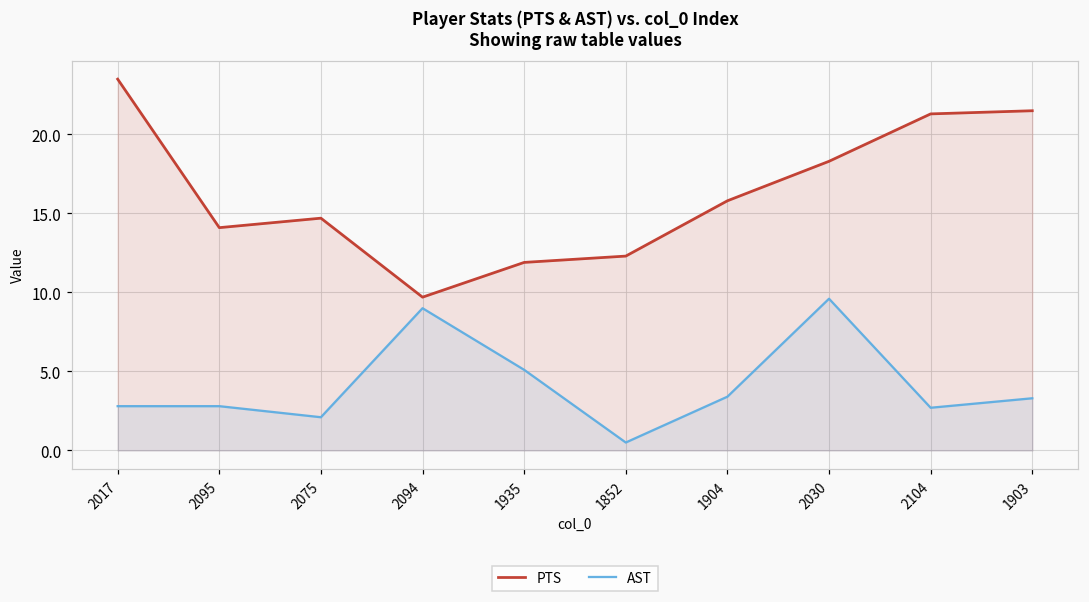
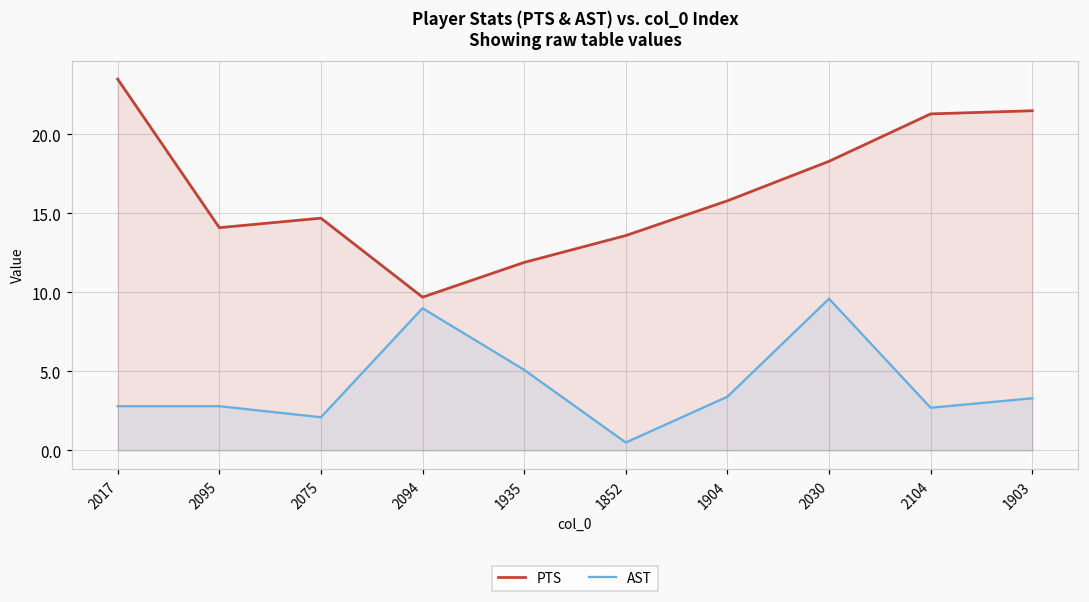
  {
    "PTS": {
      "2017": 23.5,
      "2095": 14.1,
      "2075": 14.7,
      "2094": 9.7,
      "1935": 11.9,
-     "1852": 12.3,
+     "1852": 13.6,
      "1904": 15.8,
      "2030": 18.3,
      "2104": 21.3,
      "1903": 21.5
    },
    "AST": {
      "2017": 2.8,
      "2095": 2.8,
      "2075": 2.1,
      "2094": 9.0,
      "1935": 5.1,
      "1852": 0.5,
      "1904": 3.4,
      "2030": 9.6,
      "2104": 2.7,
      "1903": 3.3
    }
  }
